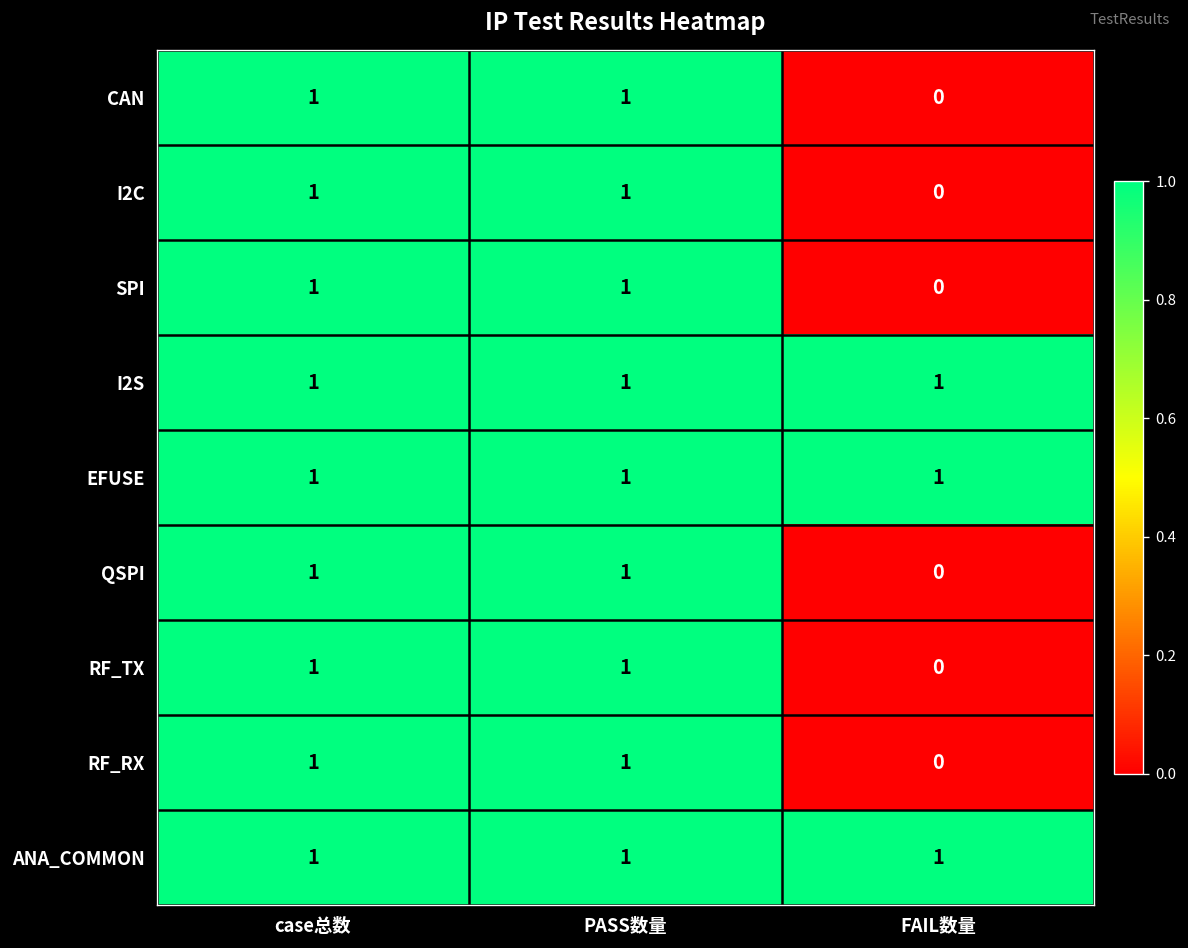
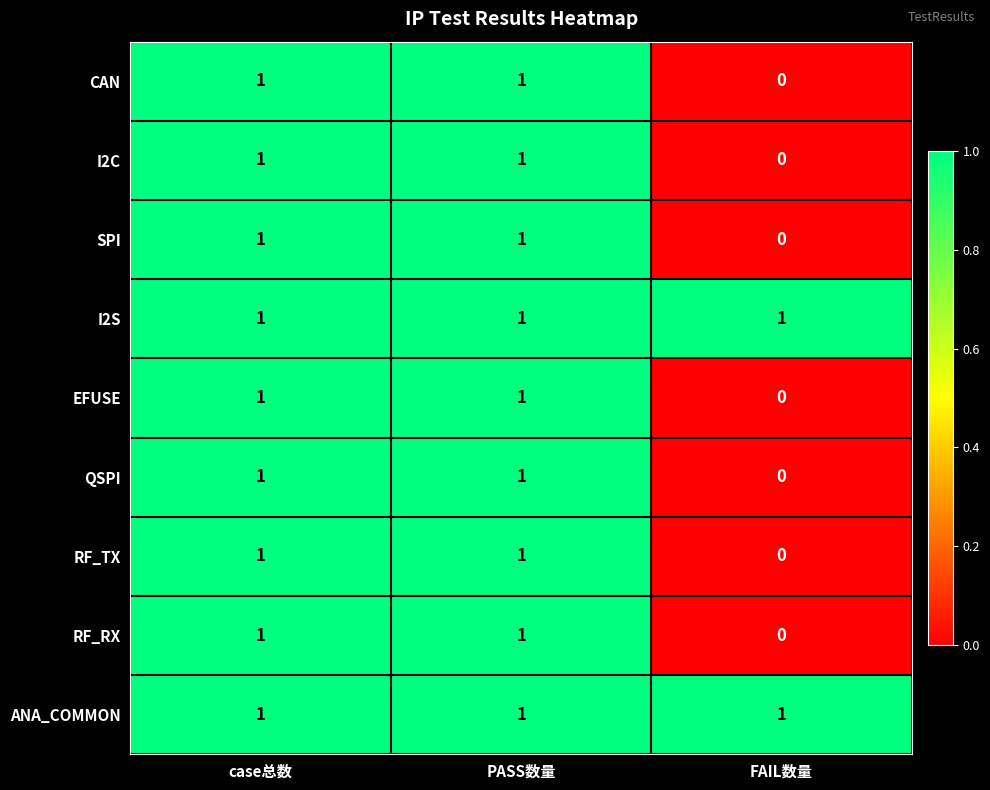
  {
    "CAN": {
      "case总数": 1,
      "PASS数量": 1,
      "FAIL数量": 0
    },
    "I2C": {
      "case总数": 1,
      "PASS数量": 1,
      "FAIL数量": 0
    },
    "SPI": {
      "case总数": 1,
      "PASS数量": 1,
      "FAIL数量": 0
    },
    "I2S": {
      "case总数": 1,
      "PASS数量": 1,
      "FAIL数量": 1
    },
    "EFUSE": {
      "case总数": 1,
      "PASS数量": 1,
-     "FAIL数量": 1
+     "FAIL数量": 0
    },
    "QSPI": {
      "case总数": 1,
      "PASS数量": 1,
      "FAIL数量": 0
    },
    "RF_TX": {
      "case总数": 1,
      "PASS数量": 1,
      "FAIL数量": 0
    },
    "RF_RX": {
      "case总数": 1,
      "PASS数量": 1,
      "FAIL数量": 0
    },
    "ANA_COMMON": {
      "case总数": 1,
      "PASS数量": 1,
      "FAIL数量": 1
    }
  }
